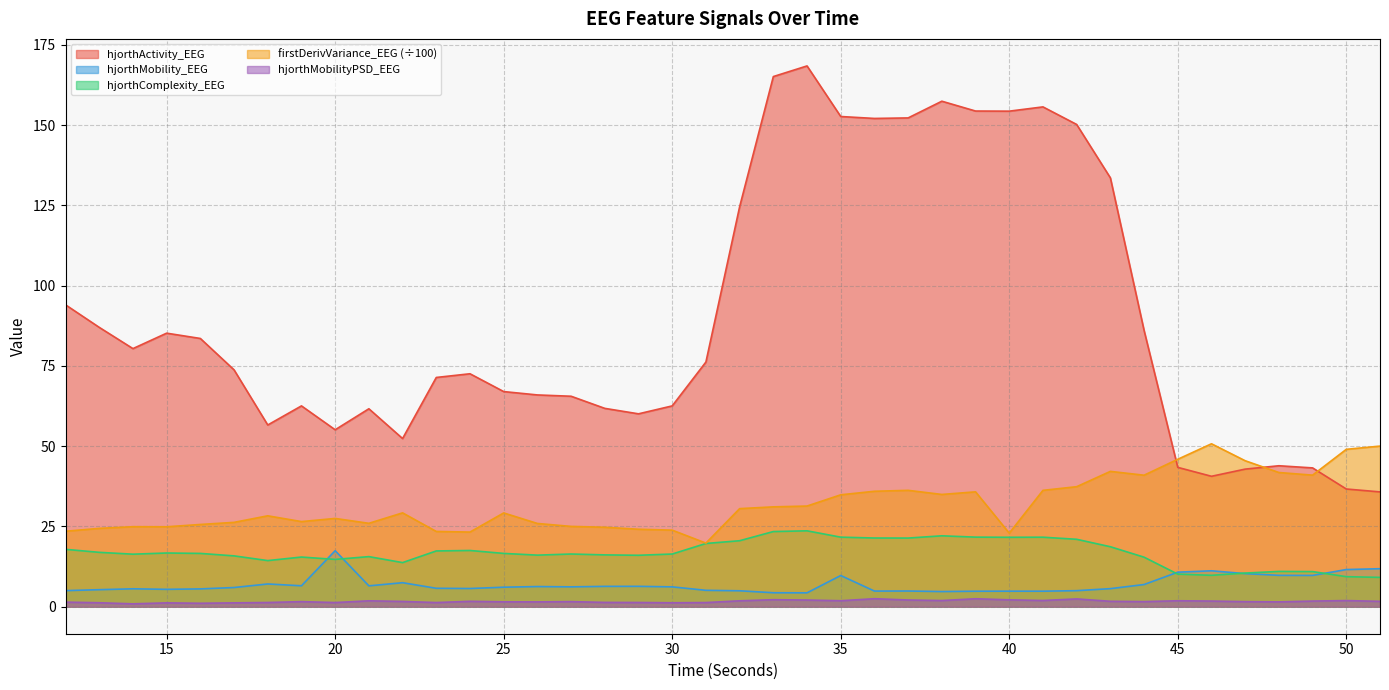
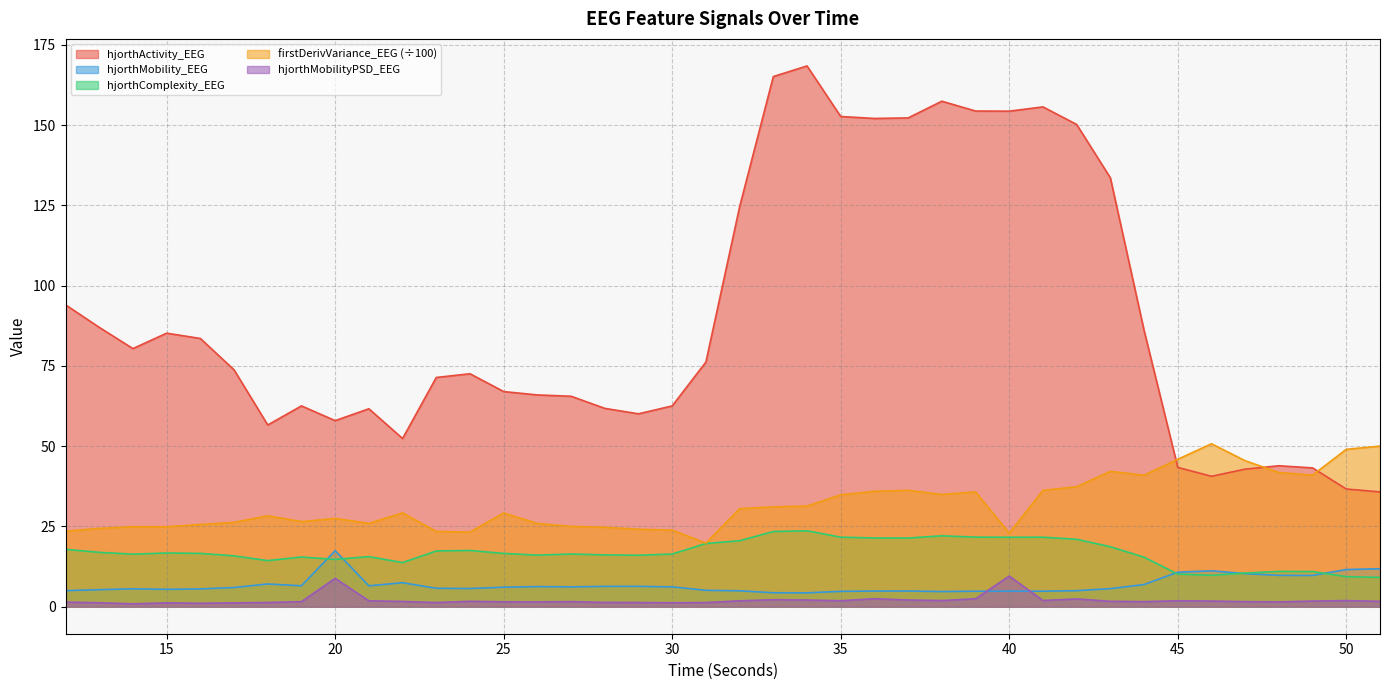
  {
    "hjorthActivity_EEG": {
      "15": 85,
-     "20": 55,
+     "20": 58,
      "25": 67,
      "30": 63,
      "35": 153,
      "40": 154,
      "45": 43,
      "50": 37
    },
    "hjorthMobility_EEG": {
      "15": 5,
      "20": 17,
      "25": 6,
      "30": 6,
-     "35": 10,
+     "35": 5,
      "40": 5,
      "50": 12
    },
    "hjorthComplexity_EEG": {
      "15": 17,
      "20": 15,
      "25": 17,
      "30": 16,
      "35": 22,
      "40": 22,
      "50": 9
    },
    "firstDerivVariance_EEG (÷100)": {
      "15": 25,
      "20": 27,
      "25": 29,
      "30": 24,
      "35": 35,
      "40": 23,
      "45": 46,
      "50": 49
    },
    "hjorthMobilityPSD_EEG": {
      "15": 1,
-     "20": 1,
+     "20": 9,
      "25": 2,
      "30": 1,
      "35": 2,
-     "40": 2,
+     "40": 10,
      "45": 2,
      "50": 2
    }
  }
